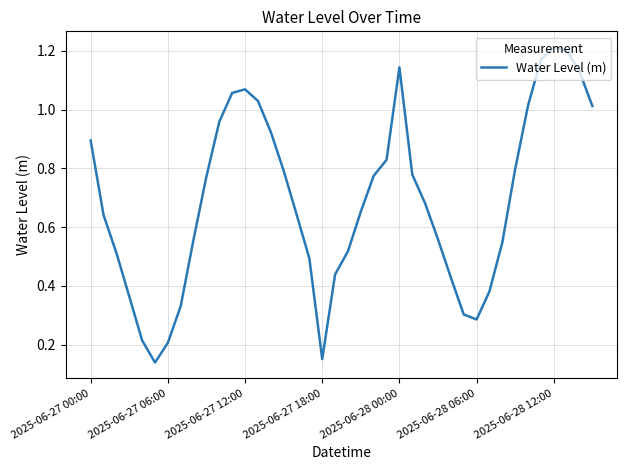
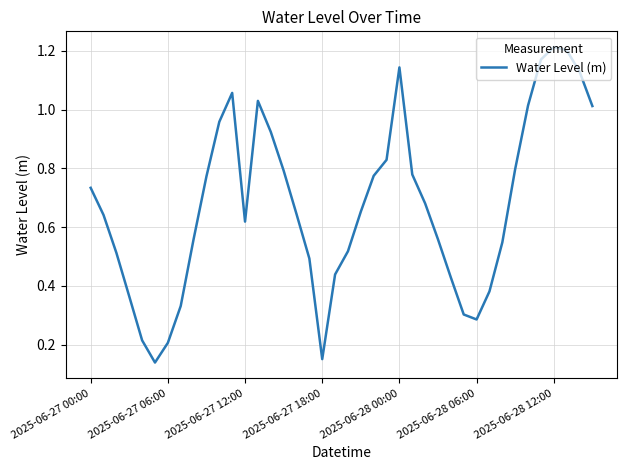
  {
-   "2025-06-27 00:00": 0.90,
+   "2025-06-27 00:00": 0.73,
    "2025-06-27 06:00": 0.21,
-   "2025-06-27 12:00": 1.07,
+   "2025-06-27 12:00": 0.62,
    "2025-06-27 18:00": 0.15,
    "2025-06-28 00:00": 1.14,
    "2025-06-28 06:00": 0.29
  }
